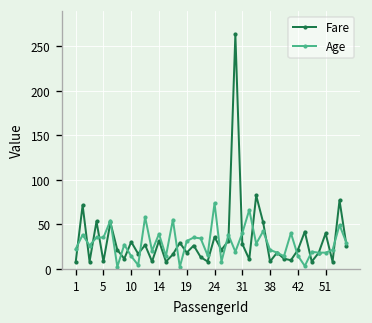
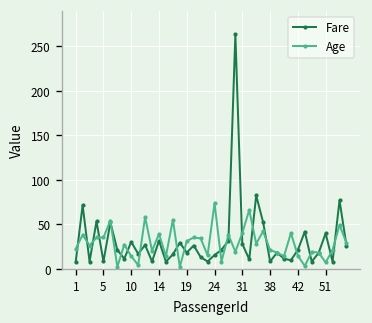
  {
    "Fare": {
-     "24": 40,
+     "24": 20,
      "42": 20,
      "51": 40
    },
    "Age": {
      "24": 70,
      "42": 10,
-     "51": 20
+     "51": 10
    }
  }
